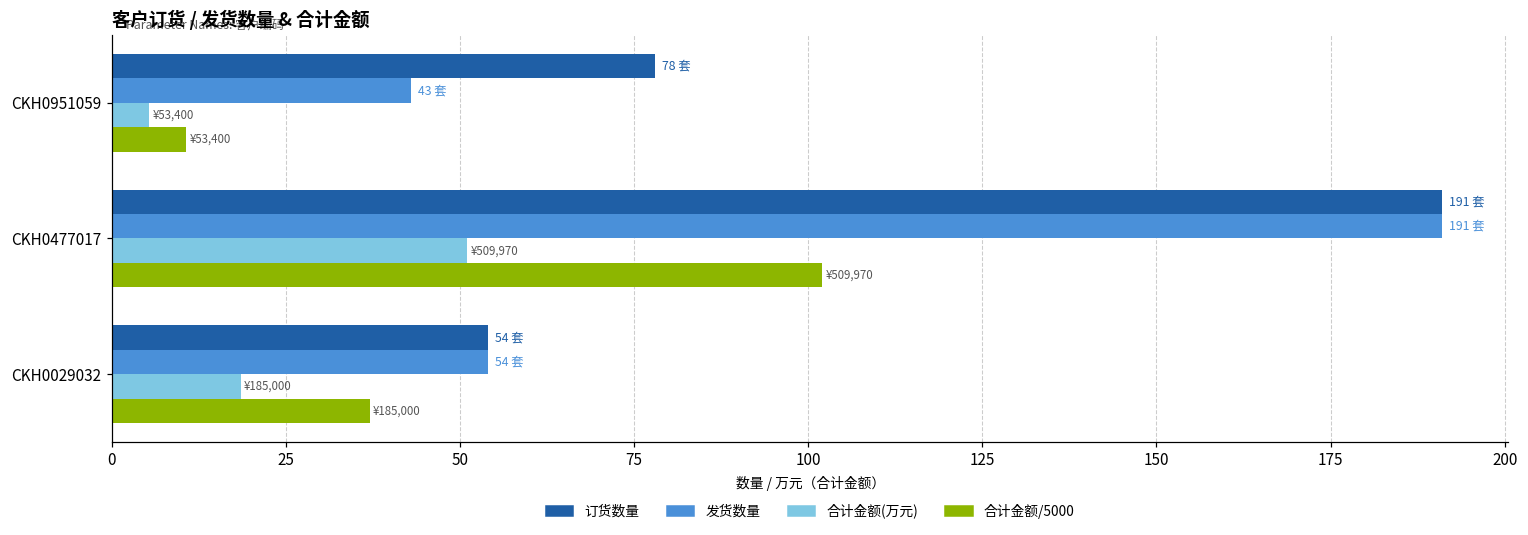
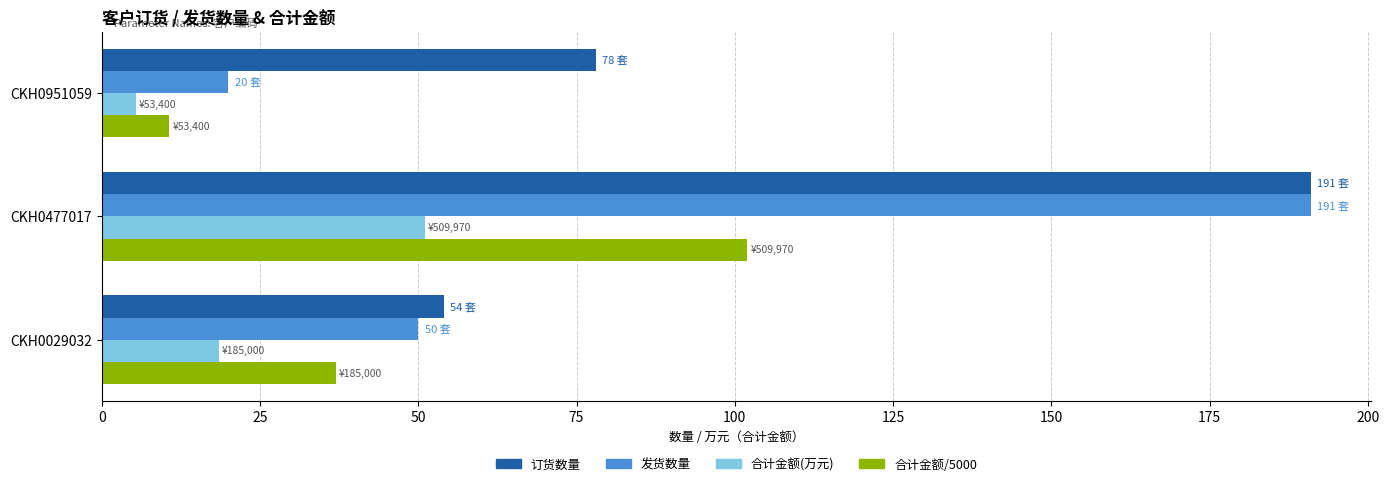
  {
    "订货数量": {
      "CKH0951059": 78,
      "CKH0477017": 191,
      "CKH0029032": 54
    },
    "发货数量": {
-     "CKH0951059": 43,
+     "CKH0951059": 20,
      "CKH0477017": 191,
-     "CKH0029032": 54
+     "CKH0029032": 50
    }
  }
